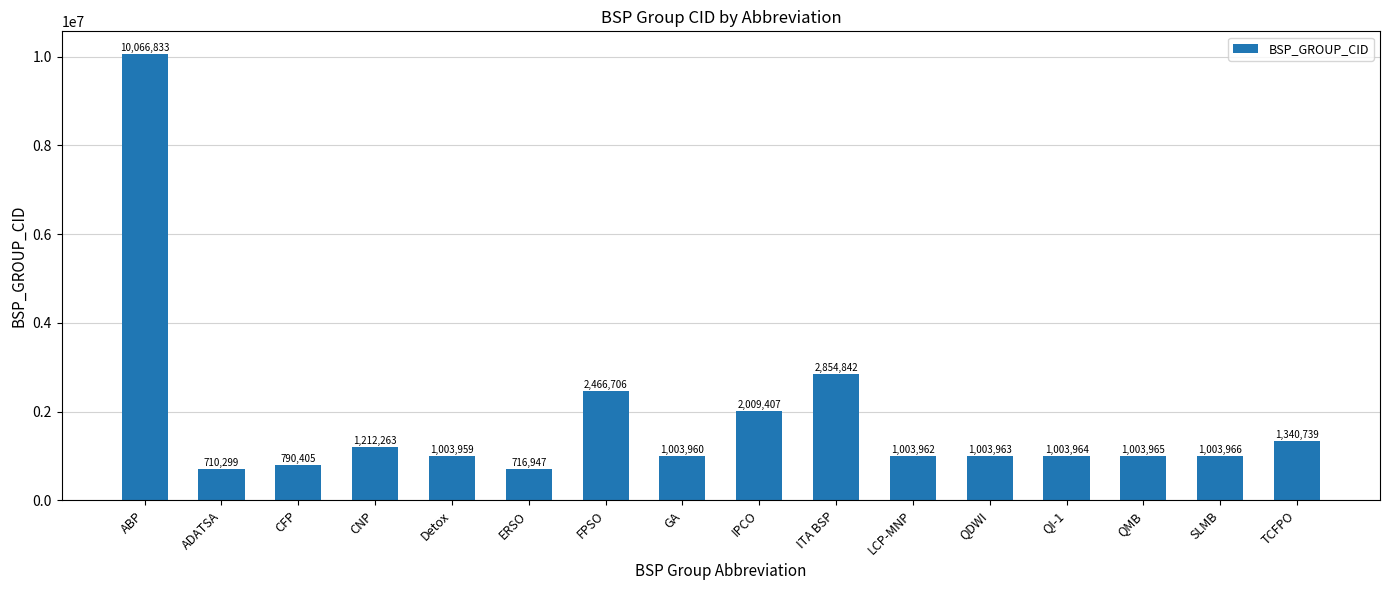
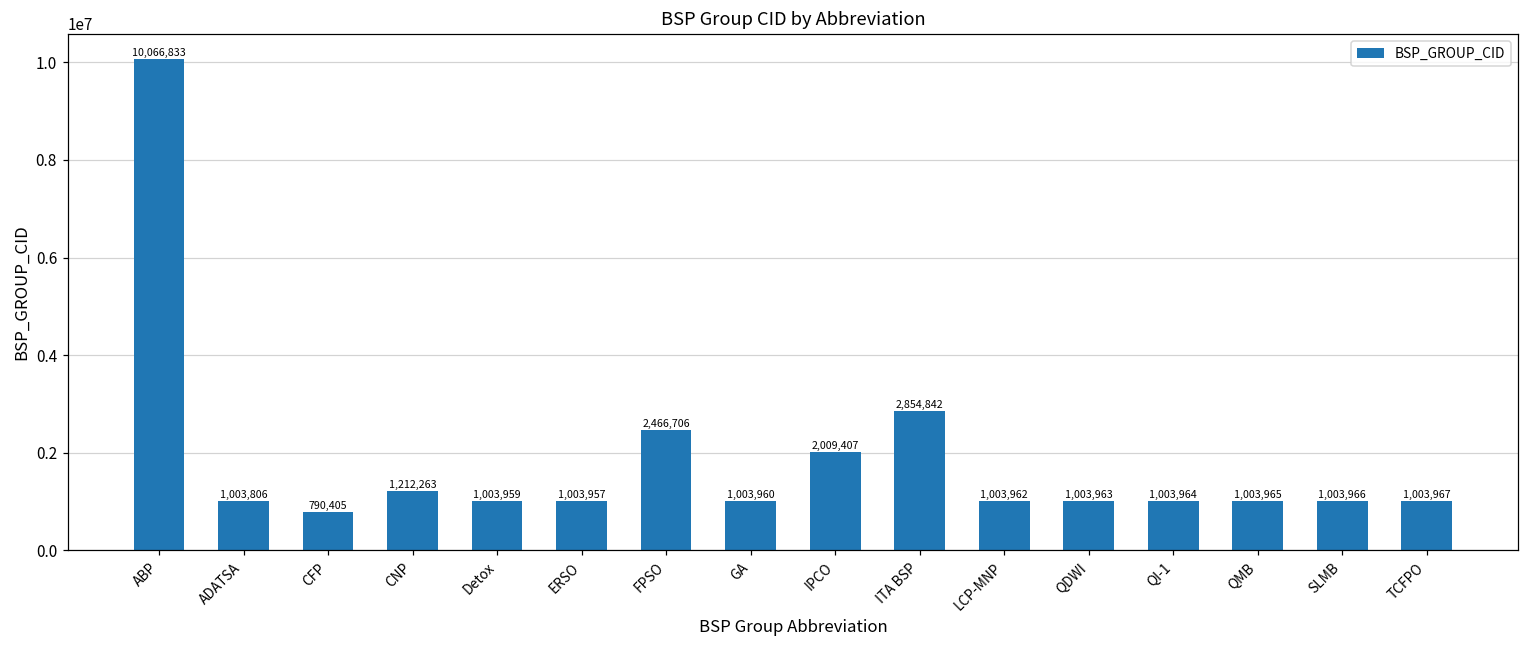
  {
    "ABP": "10,066,833",
-   "ADATSA": "710,299",
+   "ADATSA": "1,003,806",
    "CFP": "790,405",
    "CNP": "1,212,263",
    "Detox": "1,003,959",
-   "ERSO": "716,947",
+   "ERSO": "1,003,957",
    "FPSO": "2,466,706",
    "GA": "1,003,960",
    "IPCO": "2,009,407",
    "ITA BSP": "2,854,842",
    "LCP-MNP": "1,003,962",
    "QDWI": "1,003,963",
    "QI-1": "1,003,964",
    "QMB": "1,003,965",
    "SLMB": "1,003,966",
-   "TCFPO": "1,340,739"
+   "TCFPO": "1,003,967"
  }
